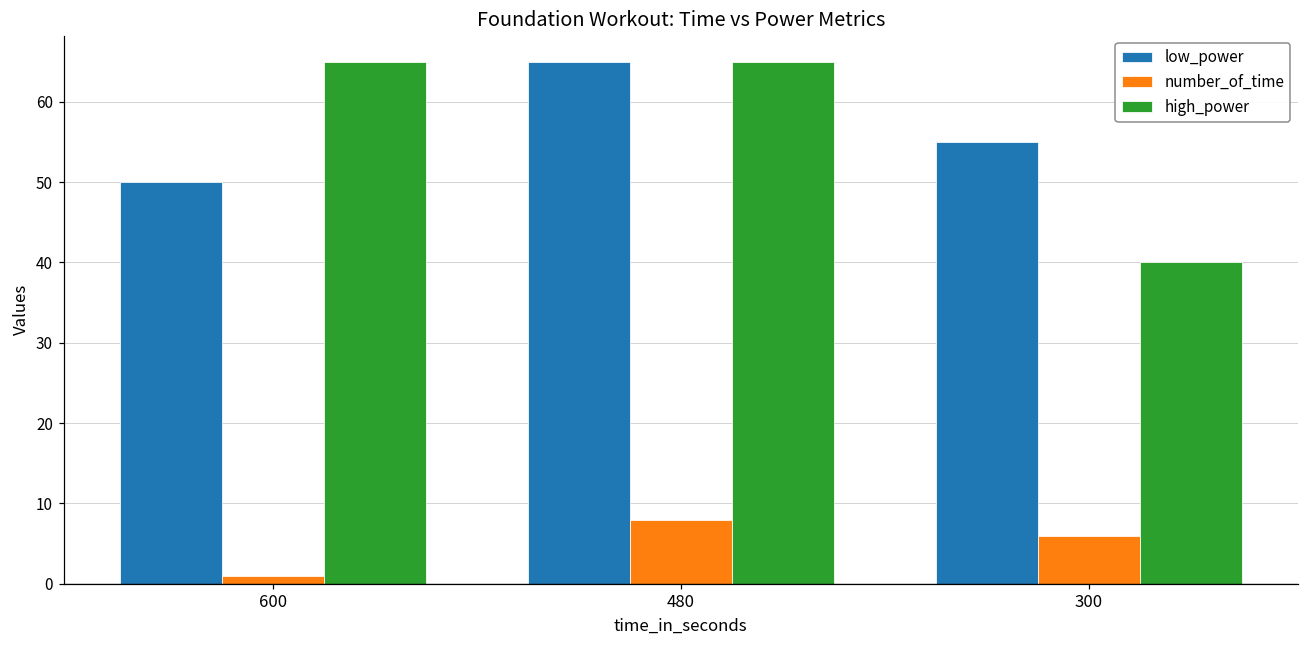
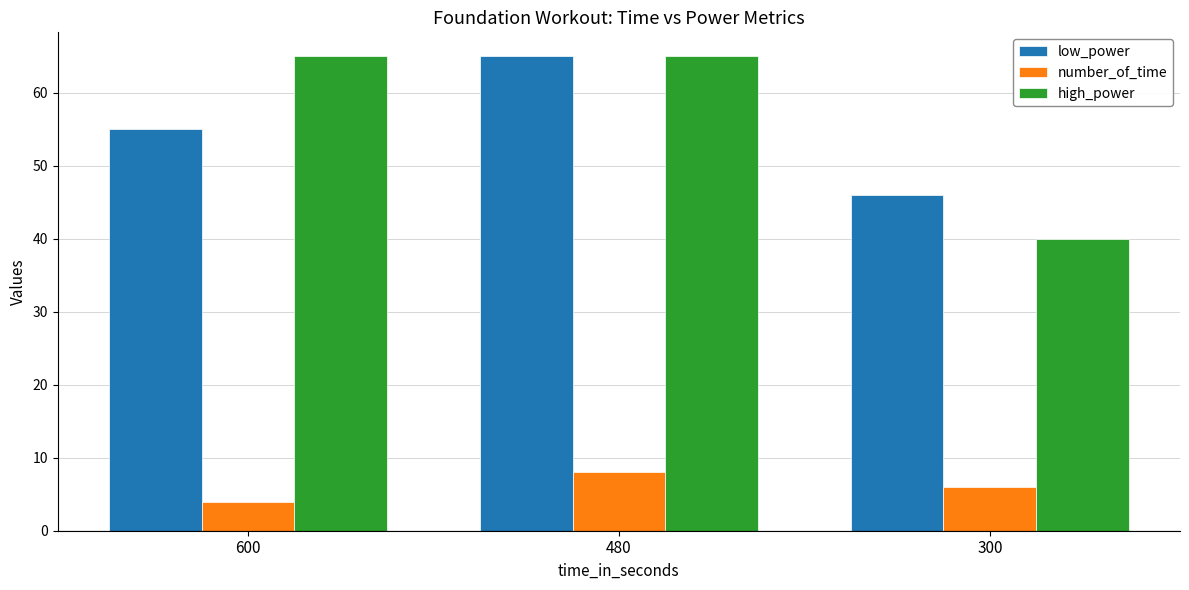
  {
    "low_power": {
-     "600": 50,
+     "600": 55,
      "480": 65,
-     "300": 55
+     "300": 46
    },
    "number_of_time": {
-     "600": 1,
+     "600": 4,
      "480": 8,
      "300": 6
    },
    "high_power": {
      "600": 65,
      "480": 65,
      "300": 40
    }
  }
